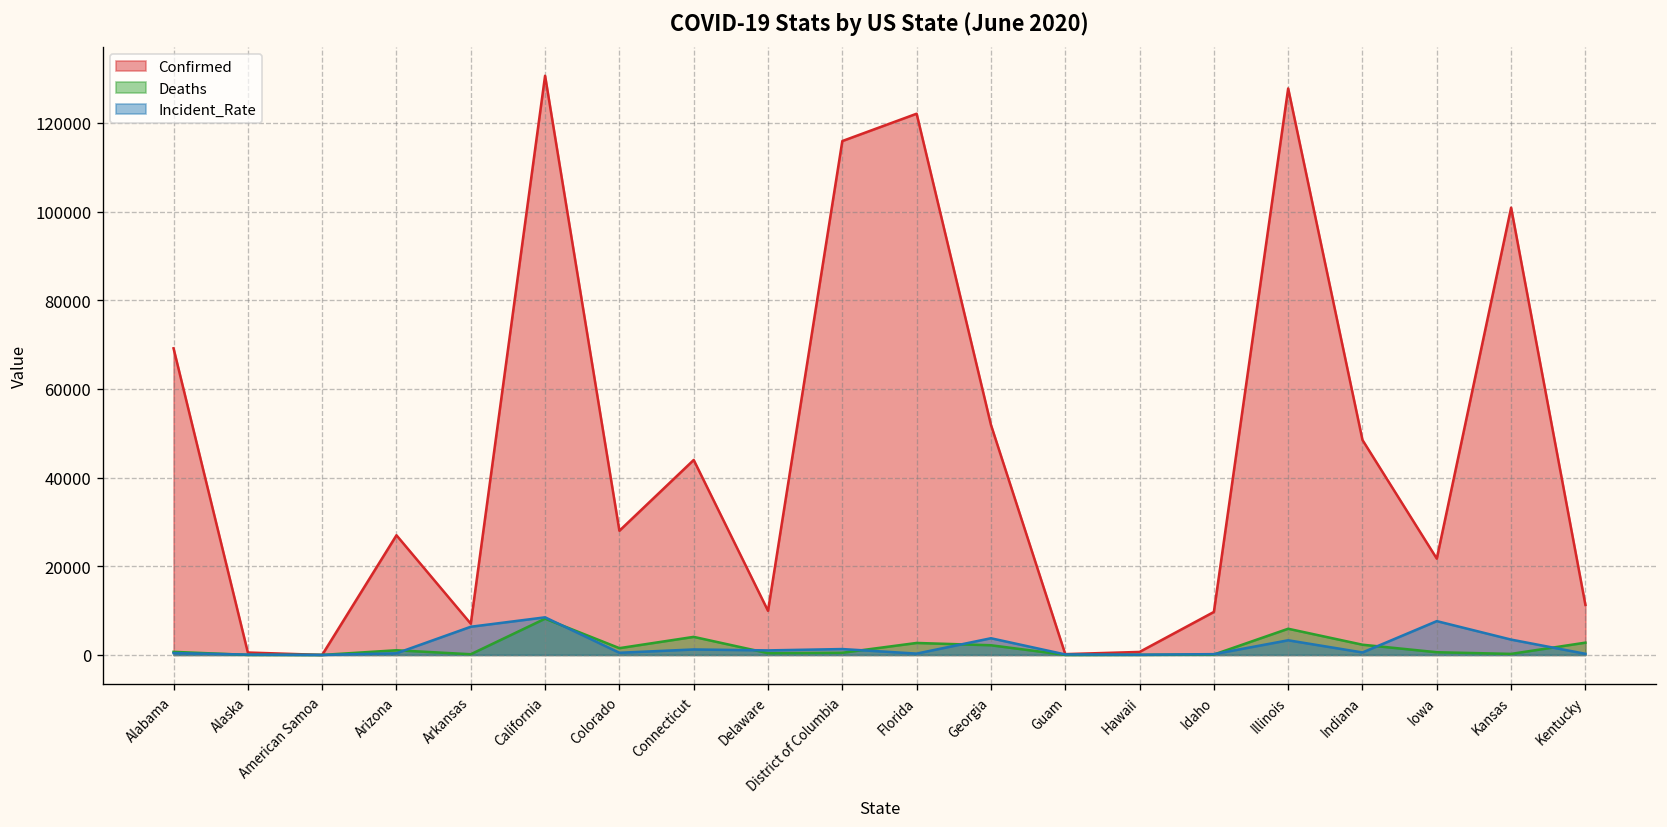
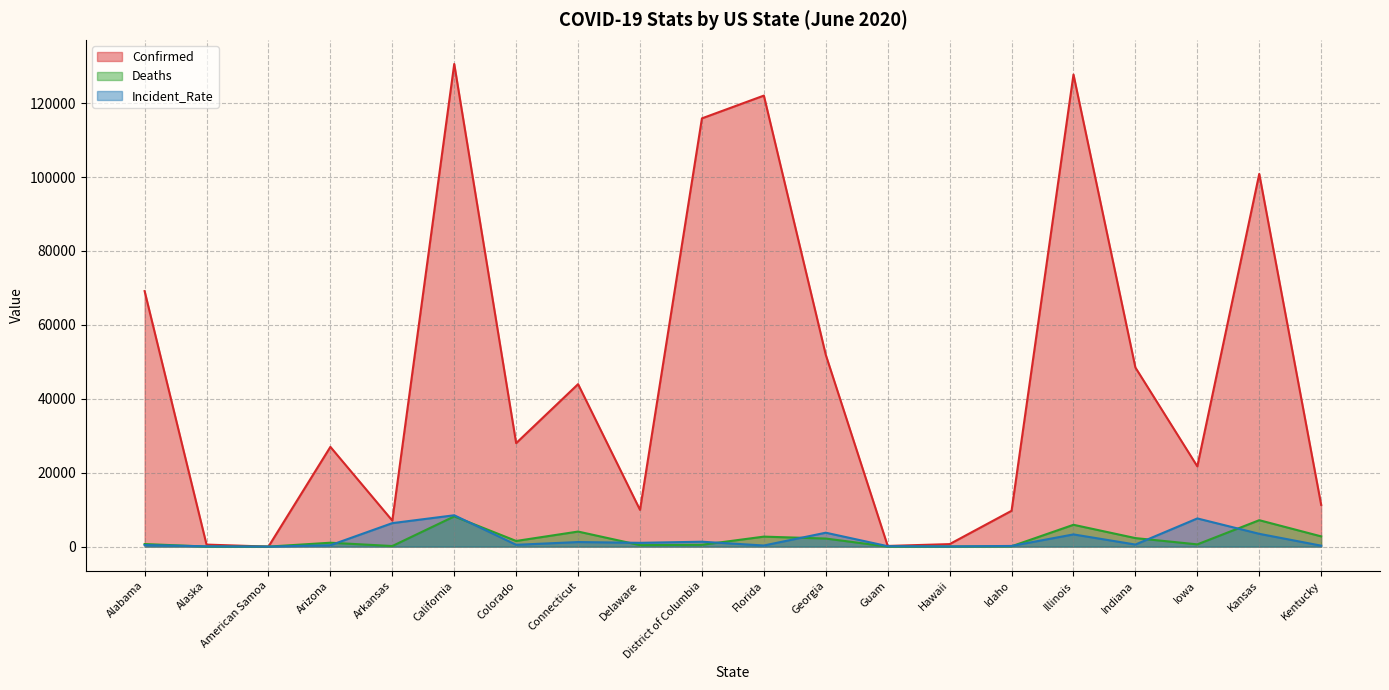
  {
    "Confirmed": {
      "Alabama": 69000,
      "Arizona": 27000,
      "California": 131000,
      "Colorado": 28000,
      "Connecticut": 44000,
      "Delaware": 10000,
      "District of Columbia": 116000,
      "Florida": 122000,
      "Georgia": 52000,
      "Idaho": 10000,
      "Illinois": 128000,
      "Indiana": 48000,
      "Iowa": 22000,
      "Kansas": 101000,
      "Kentucky": 11000
    },
    "Deaths": {
      "Arkansas": 0,
      "Colorado": 2000,
      "Connecticut": 4000,
      "District of Columbia": 0,
      "Florida": 3000,
      "Georgia": 2000,
      "Illinois": 6000,
      "Indiana": 2000,
      "Iowa": 1000,
-     "Kansas": 0,
+     "Kansas": 7000,
      "Kentucky": 3000
    },
    "Incident_Rate": {
      "Colorado": 0,
      "Connecticut": 1000,
      "District of Columbia": 1000,
      "Florida": 0,
      "Georgia": 4000,
      "Illinois": 3000,
      "Indiana": 1000,
      "Iowa": 8000,
      "Kansas": 3000,
      "Kentucky": 0
    }
  }
